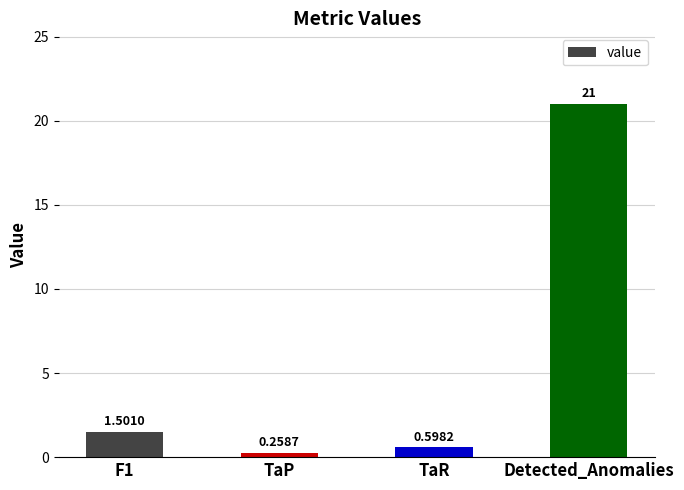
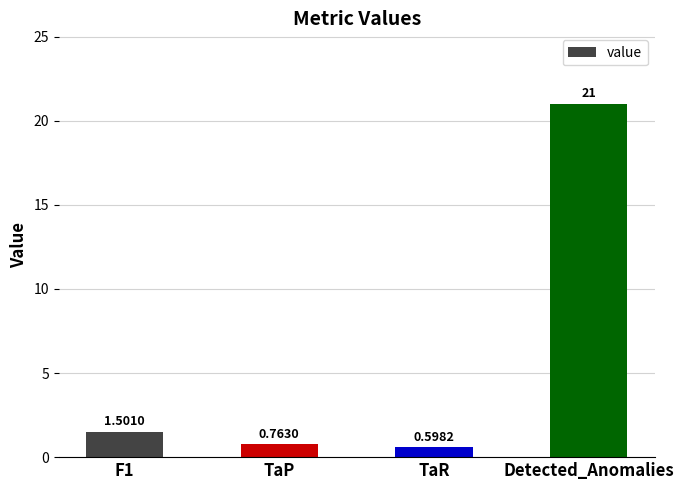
  {
    "F1": 1.5010,
-   "TaP": 0.2587,
+   "TaP": 0.7630,
    "TaR": 0.5982,
    "Detected_Anomalies": 21
  }
